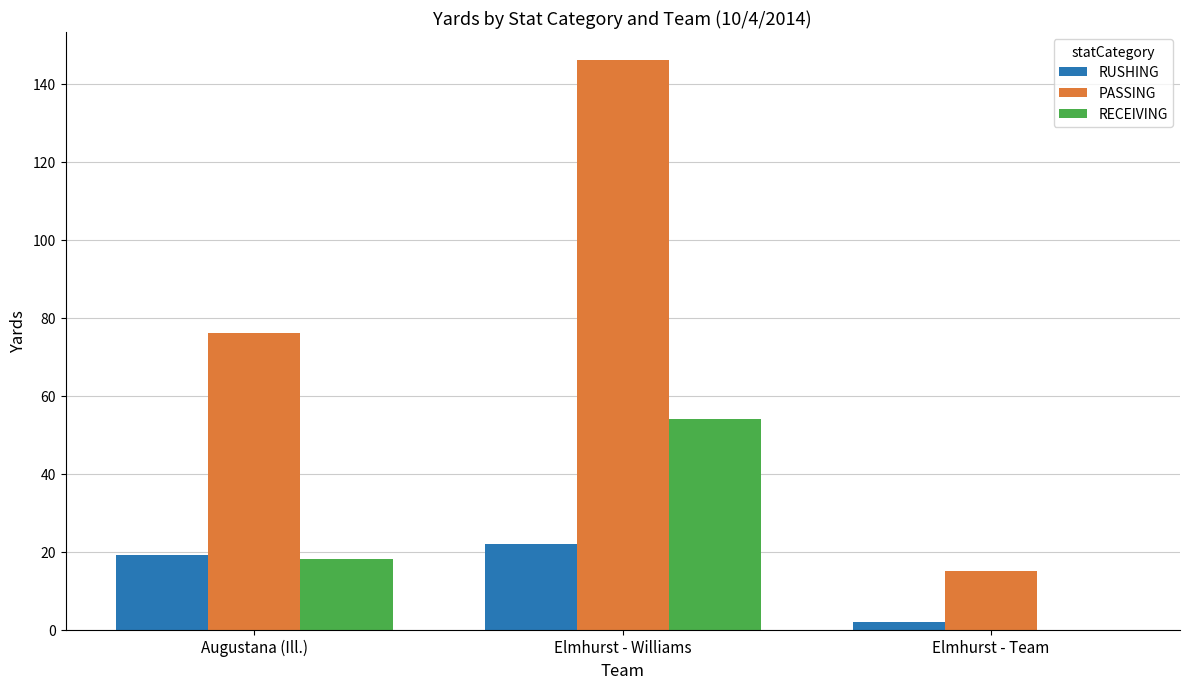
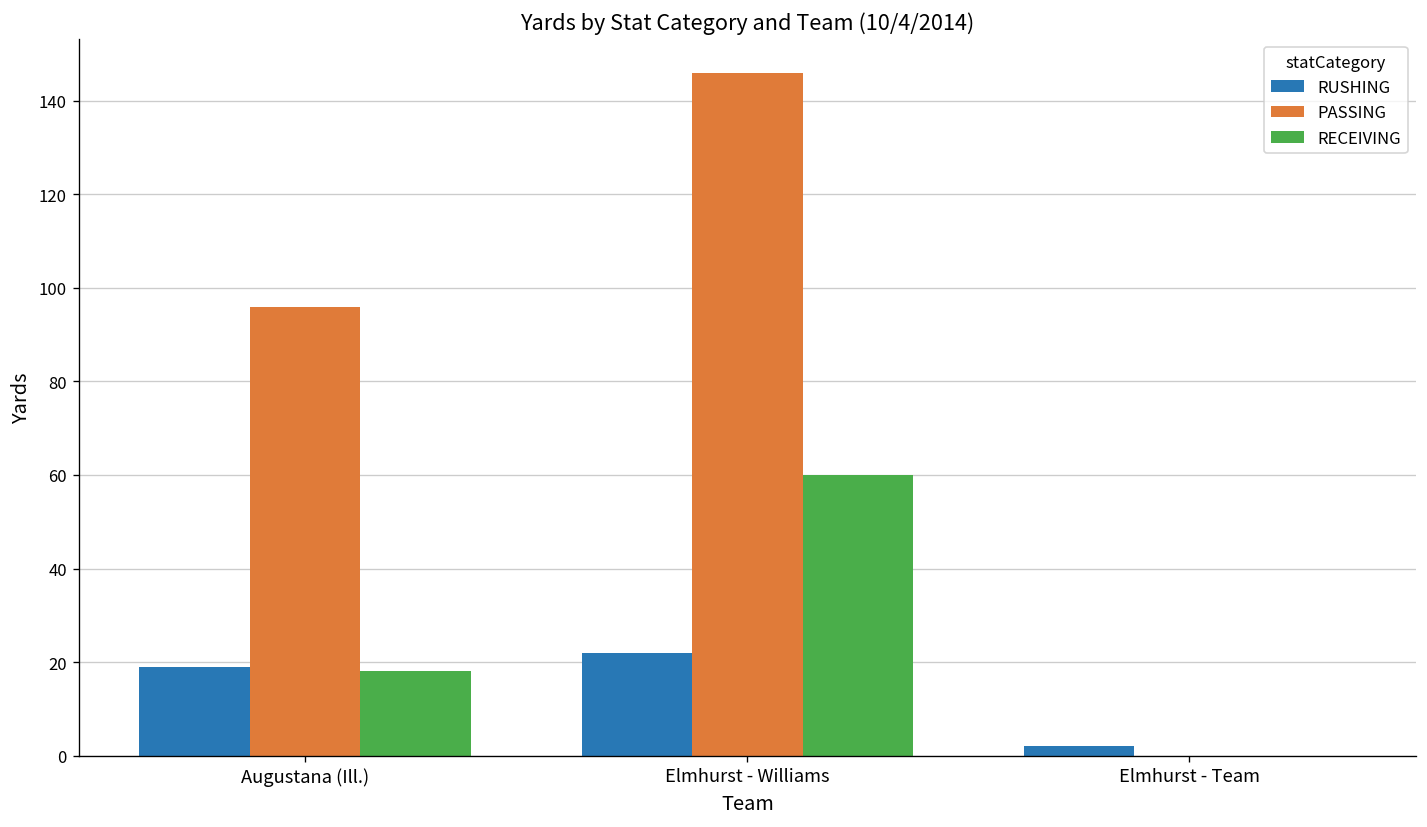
  {
    "RUSHING": {
      "Augustana (Ill.)": 19,
      "Elmhurst - Williams": 22,
      "Elmhurst - Team": 2
    },
    "PASSING": {
-     "Augustana (Ill.)": 76,
+     "Augustana (Ill.)": 96,
      "Elmhurst - Williams": 146,
-     "Elmhurst - Team": 15
+     "Elmhurst - Team": 0
    },
    "RECEIVING": {
      "Augustana (Ill.)": 18,
-     "Elmhurst - Williams": 54,
+     "Elmhurst - Williams": 60,
      "Elmhurst - Team": 0
    }
  }
